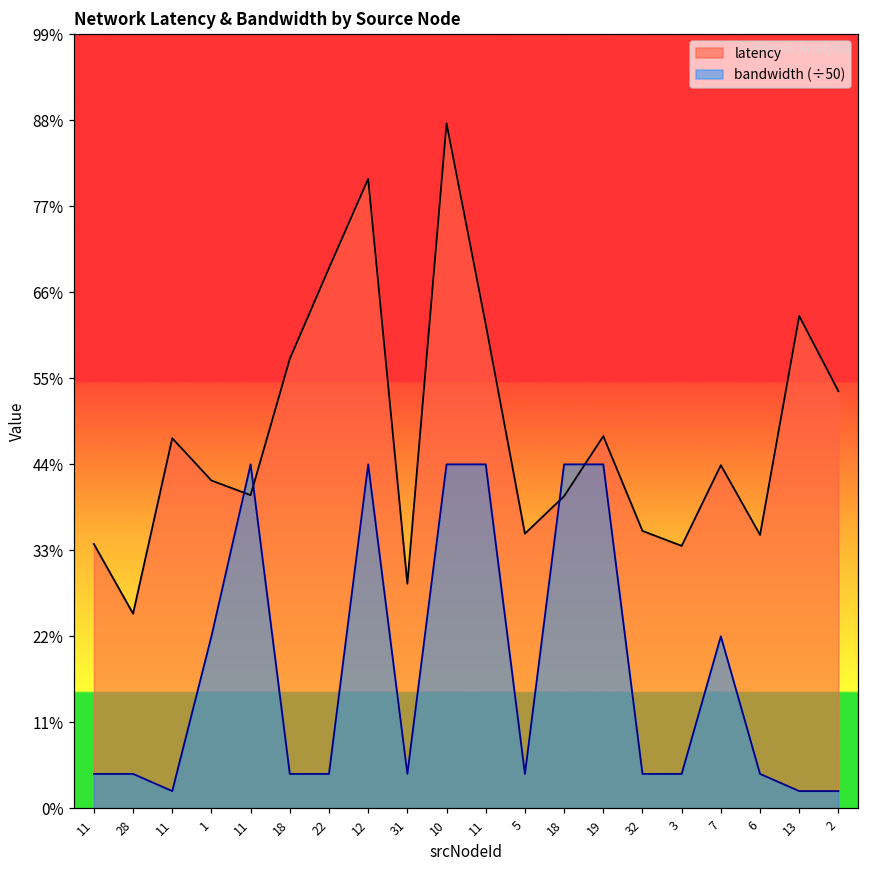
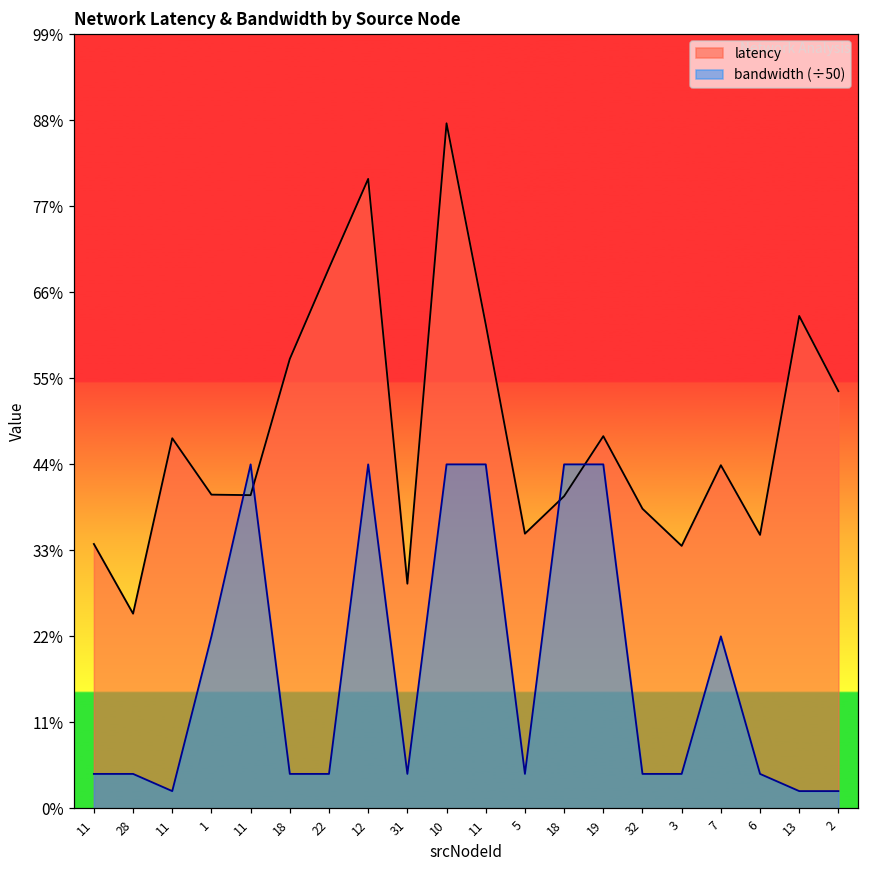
  {
    "latency": {
      "28": "25%",
-     "1": "42%",
+     "1": "40%",
      "22": "69%",
      "12": "81%",
      "31": "29%",
      "10": "88%",
      "5": "35%",
      "19": "48%",
-     "32": "35%",
+     "32": "38%",
      "3": "34%",
      "7": "44%",
      "6": "35%",
      "13": "63%",
      "2": "53%"
    },
    "bandwidth (÷50)": {
      "28": "4%",
      "1": "22%",
      "22": "4%",
      "12": "44%",
      "31": "4%",
      "10": "44%",
      "5": "4%",
      "19": "44%",
      "32": "4%",
      "3": "4%",
      "7": "22%",
      "6": "4%",
      "13": "2%",
      "2": "2%"
    }
  }
